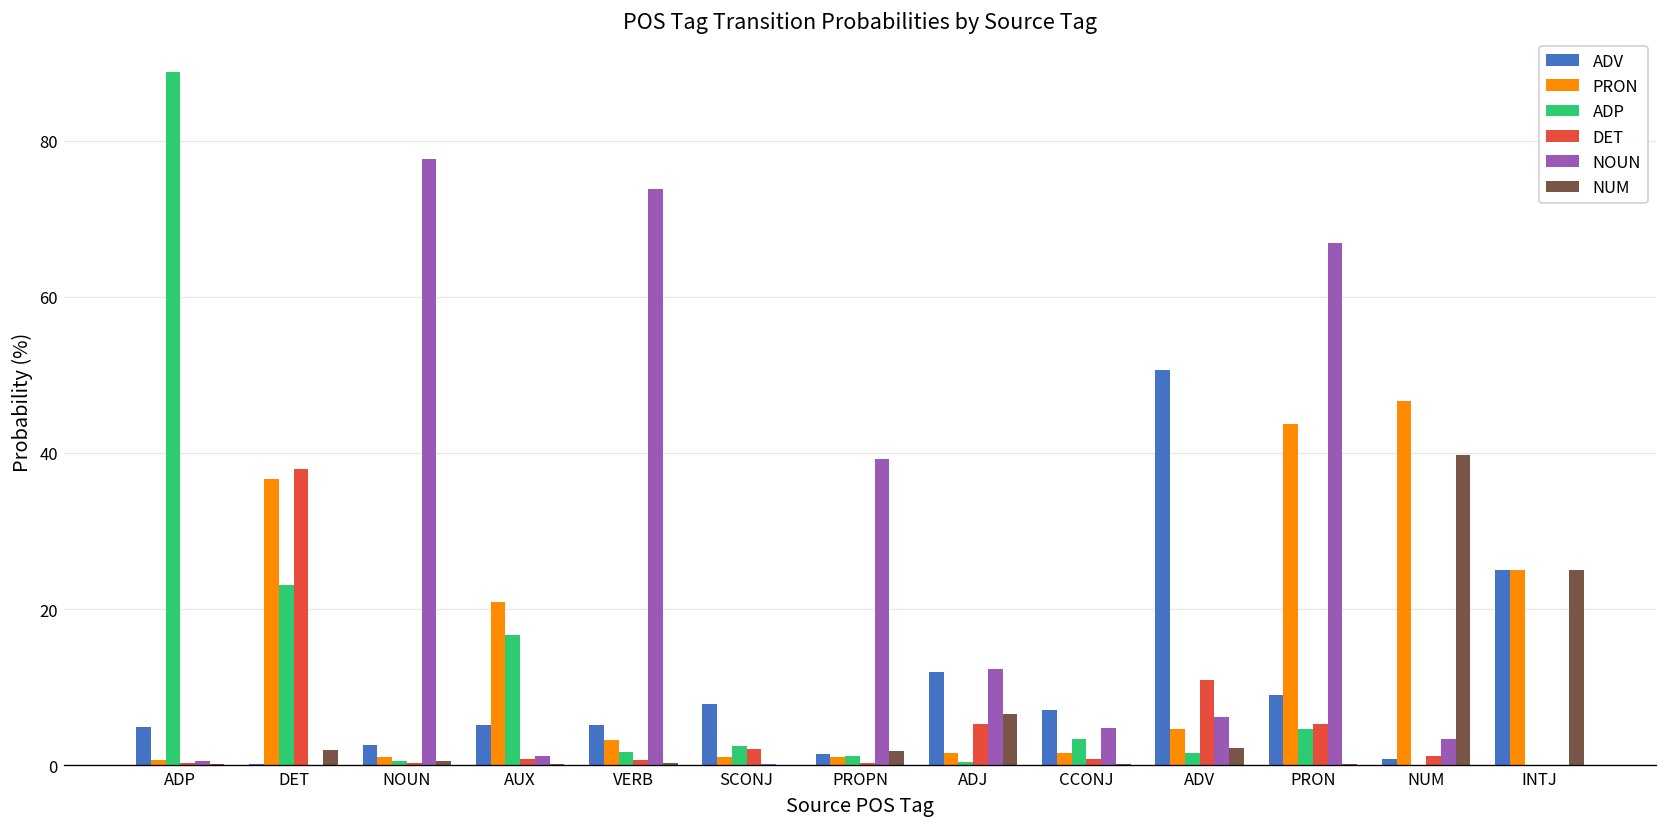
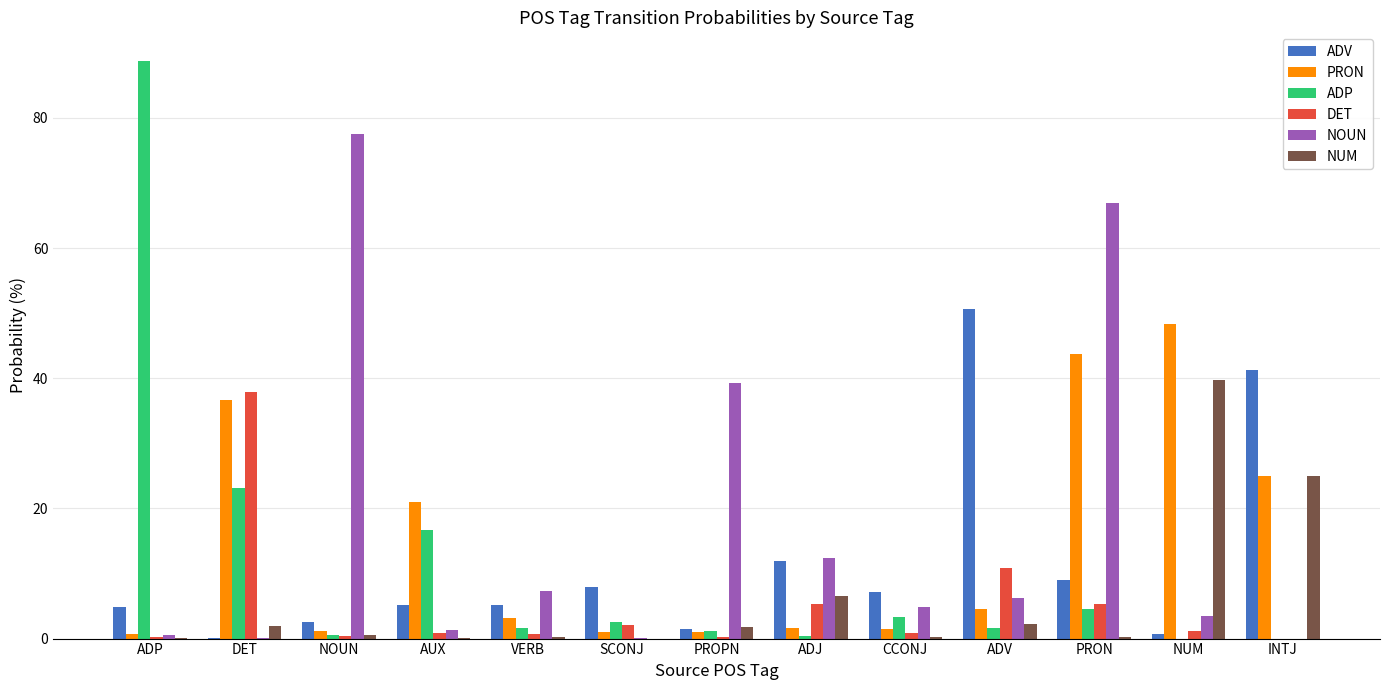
  {
    "ADV": {
      "ADP": 5,
      "NOUN": 3,
      "AUX": 5,
      "VERB": 5,
      "SCONJ": 8,
      "PROPN": 1,
      "ADJ": 12,
      "CCONJ": 7,
      "ADV": 51,
      "PRON": 9,
      "NUM": 1,
-     "INTJ": 25
+     "INTJ": 41
    },
    "PRON": {
      "ADP": 1,
      "DET": 37,
      "NOUN": 1,
      "AUX": 21,
      "VERB": 3,
      "SCONJ": 1,
      "PROPN": 1,
      "ADJ": 2,
      "CCONJ": 2,
      "ADV": 5,
      "PRON": 44,
-     "NUM": 47,
+     "NUM": 48,
      "INTJ": 25
    },
    "ADP": {
      "ADP": 89,
      "DET": 23,
      "NOUN": 1,
      "AUX": 17,
      "VERB": 2,
      "SCONJ": 2,
      "PROPN": 1,
      "ADJ": 0,
      "CCONJ": 3,
      "ADV": 2,
      "PRON": 5,
      "NUM": 0,
      "INTJ": 0
    },
    "DET": {
      "DET": 38,
      "AUX": 1,
      "VERB": 1,
      "SCONJ": 2,
      "ADJ": 5,
      "CCONJ": 1,
      "ADV": 11,
      "PRON": 5,
      "NUM": 1,
      "INTJ": 0
    },
    "NOUN": {
      "ADP": 1,
      "NOUN": 78,
      "AUX": 1,
-     "VERB": 74,
+     "VERB": 7,
      "PROPN": 39,
      "ADJ": 12,
      "CCONJ": 5,
      "ADV": 6,
      "PRON": 67,
      "NUM": 3,
      "INTJ": 0
    },
    "NUM": {
      "DET": 2,
      "NOUN": 1,
      "SCONJ": 0,
      "PROPN": 2,
      "ADJ": 7,
      "ADV": 2,
      "NUM": 40,
      "INTJ": 25
    }
  }
